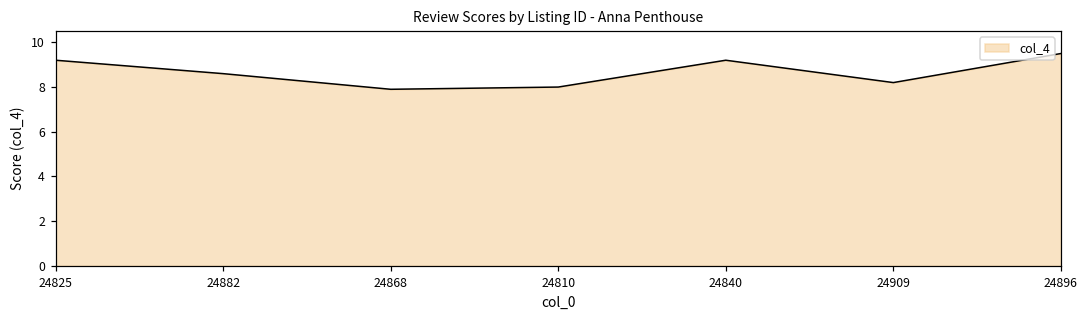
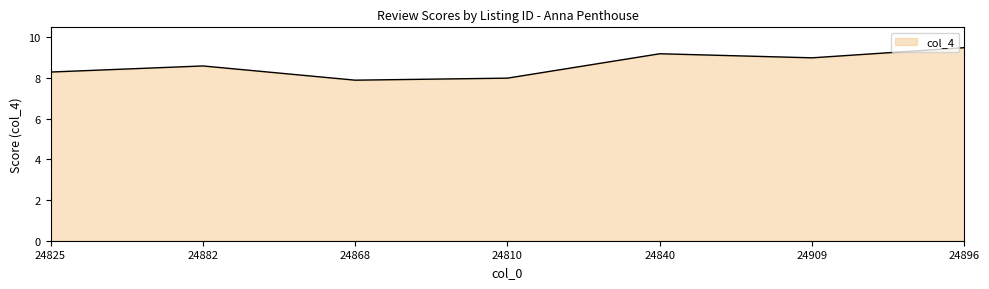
  {
-   "24825": 9.2,
+   "24825": 8.3,
    "24882": 8.6,
    "24868": 7.9,
    "24810": 8.0,
    "24840": 9.2,
-   "24909": 8.2,
+   "24909": 9.0,
    "24896": 9.5
  }
